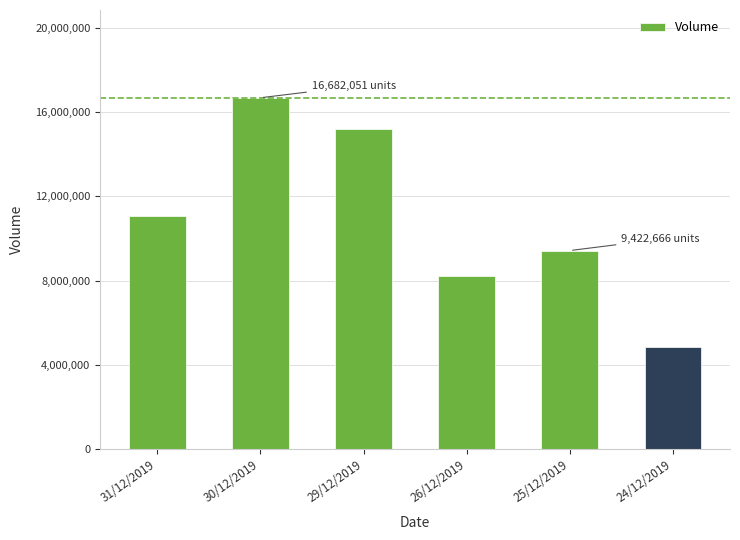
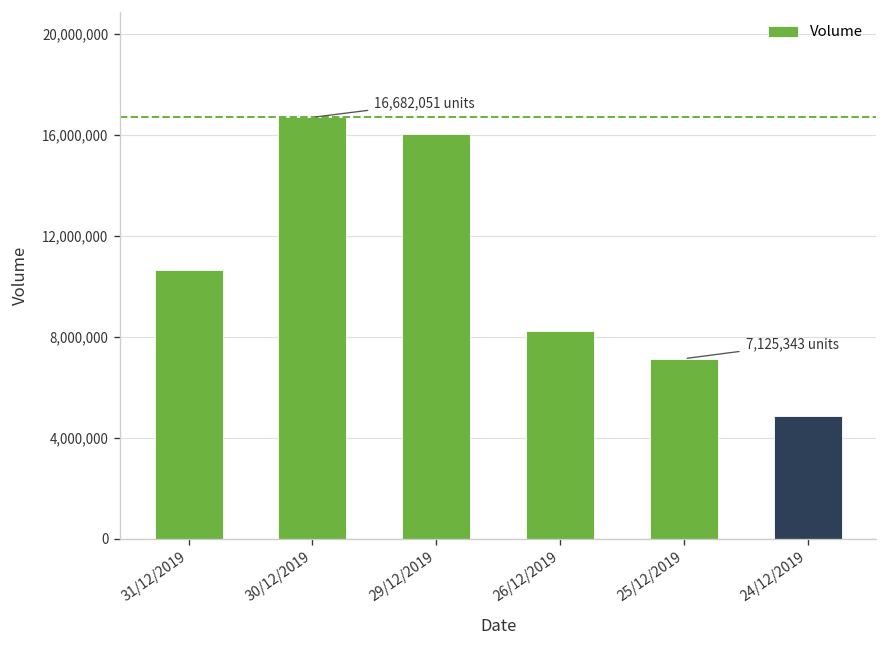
  {
-   "31/12/2019": "11,000,000",
+   "31/12/2019": "10,600,000",
    "30/12/2019": "16,682,051",
-   "29/12/2019": "15,200,000",
-   "25/12/2019": "9,422,666"
+   "29/12/2019": "16,000,000",
+   "25/12/2019": "7,125,343"
  }
